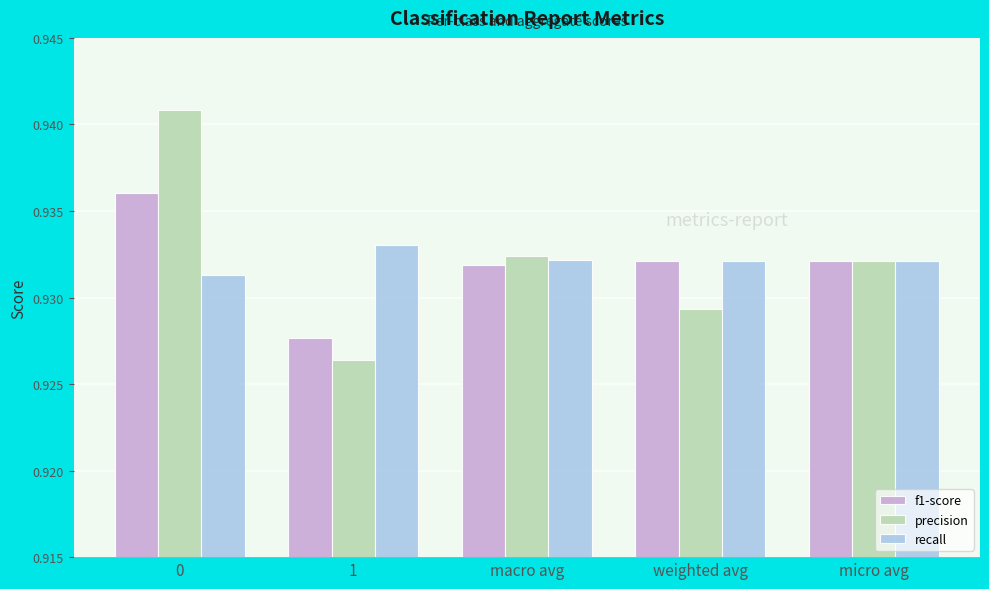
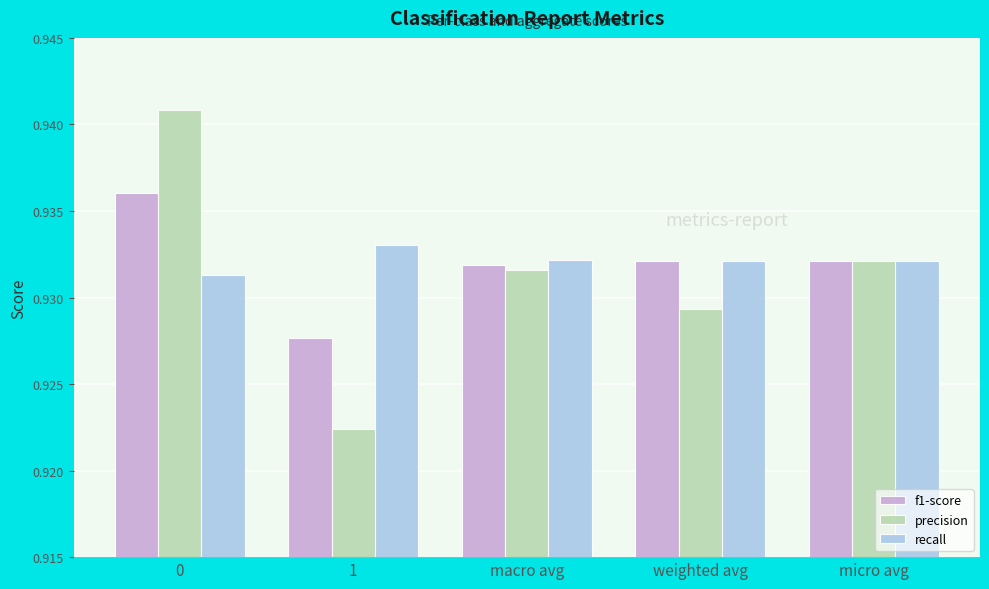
  {
    "precision": {
      "0": 0.9408,
-     "1": 0.9264,
-     "macro avg": 0.9324,
+     "1": 0.9224,
+     "macro avg": 0.9316,
      "weighted avg": 0.9293,
      "micro avg": 0.9321
    }
  }
